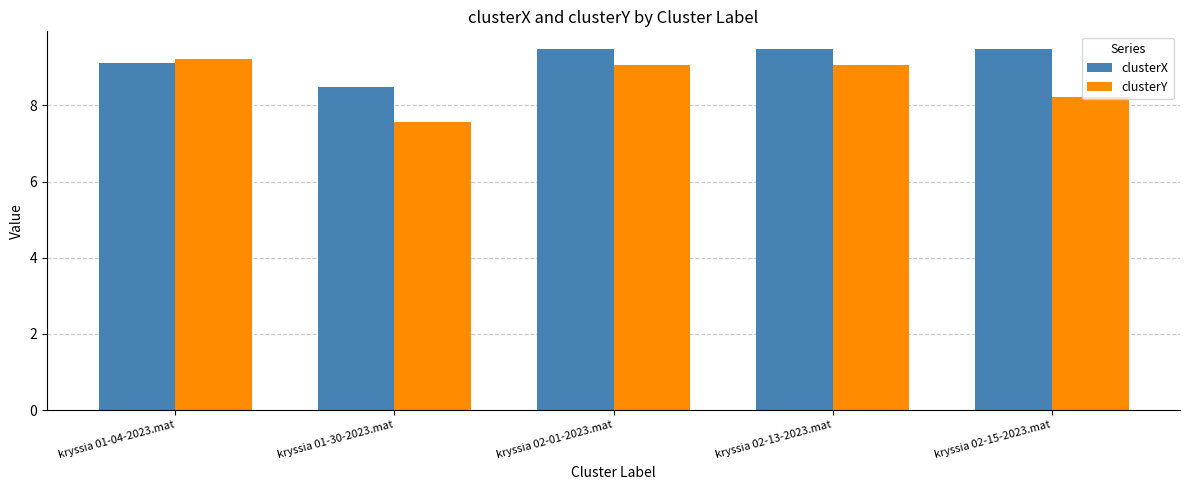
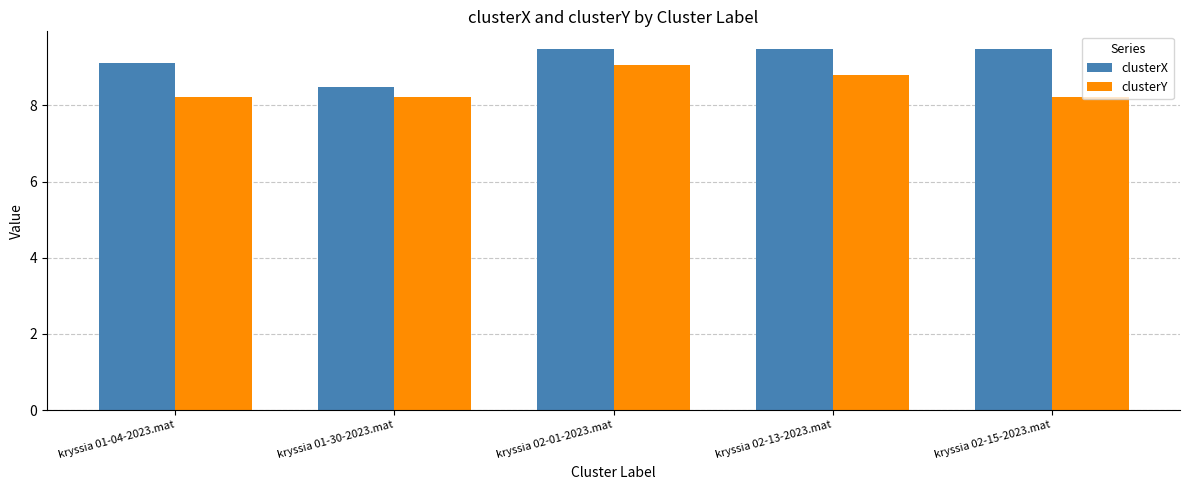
  {
    "clusterX": {
      "kryssia 01-04-2023.mat": 9.1,
      "kryssia 01-30-2023.mat": 8.5,
      "kryssia 02-01-2023.mat": 9.5,
      "kryssia 02-13-2023.mat": 9.5,
      "kryssia 02-15-2023.mat": 9.5
    },
    "clusterY": {
-     "kryssia 01-04-2023.mat": 9.2,
-     "kryssia 01-30-2023.mat": 7.6,
+     "kryssia 01-04-2023.mat": 8.2,
+     "kryssia 01-30-2023.mat": 8.2,
      "kryssia 02-01-2023.mat": 9.1,
-     "kryssia 02-13-2023.mat": 9.1
+     "kryssia 02-13-2023.mat": 8.8
    }
  }
